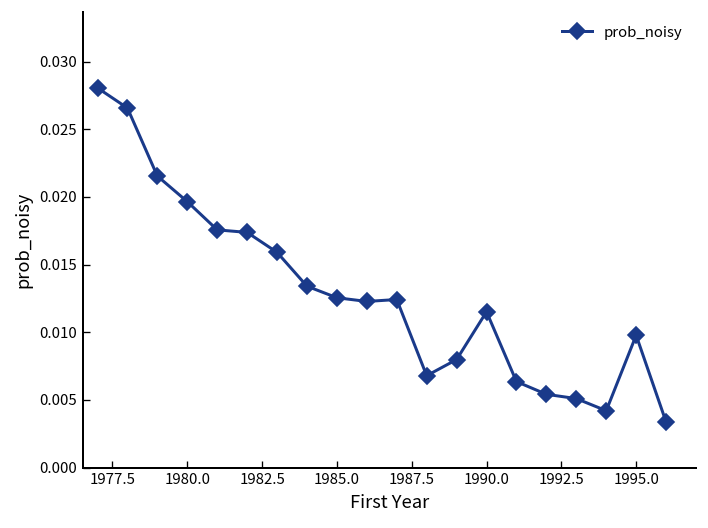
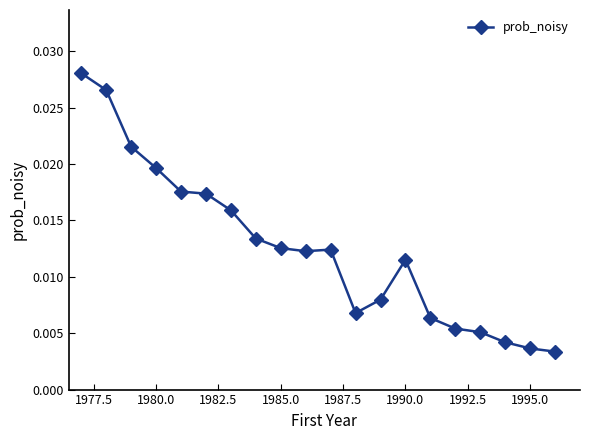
  {
    "1980.0": 0.0197,
    "1985.0": 0.0125,
    "1990.0": 0.0115,
-   "1995.0": 0.0098
+   "1995.0": 0.0037
  }
